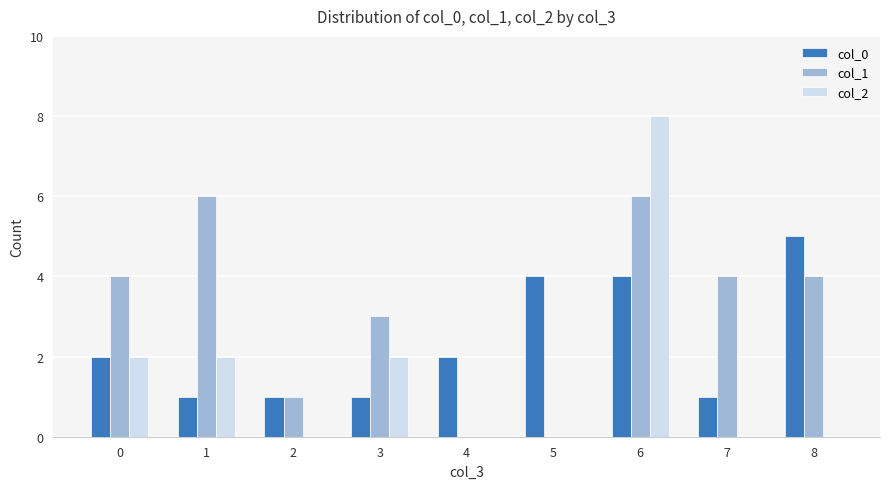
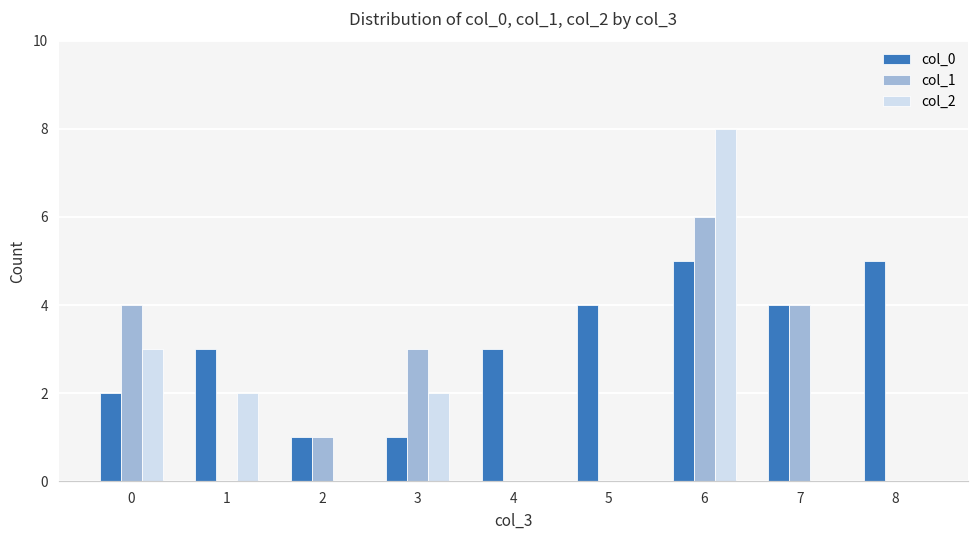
  {
    "col_0": {
      "0": 2,
-     "1": 1,
+     "1": 3,
      "2": 1,
      "3": 1,
-     "4": 2,
+     "4": 3,
      "5": 4,
-     "6": 4,
-     "7": 1,
+     "6": 5,
+     "7": 4,
      "8": 5
    },
    "col_1": {
      "0": 4,
-     "1": 6,
+     "1": 0,
      "2": 1,
      "3": 3,
      "4": 0,
      "5": 0,
      "6": 6,
      "7": 4,
-     "8": 4
+     "8": 0
    },
    "col_2": {
-     "0": 2,
+     "0": 3,
      "1": 2,
      "2": 0,
      "3": 2,
      "4": 0,
      "5": 0,
      "6": 8,
      "7": 0,
      "8": 0
    }
  }
